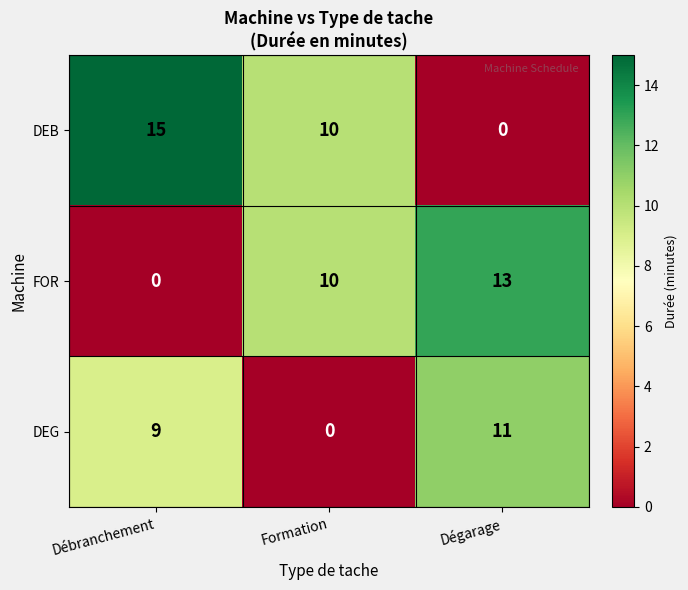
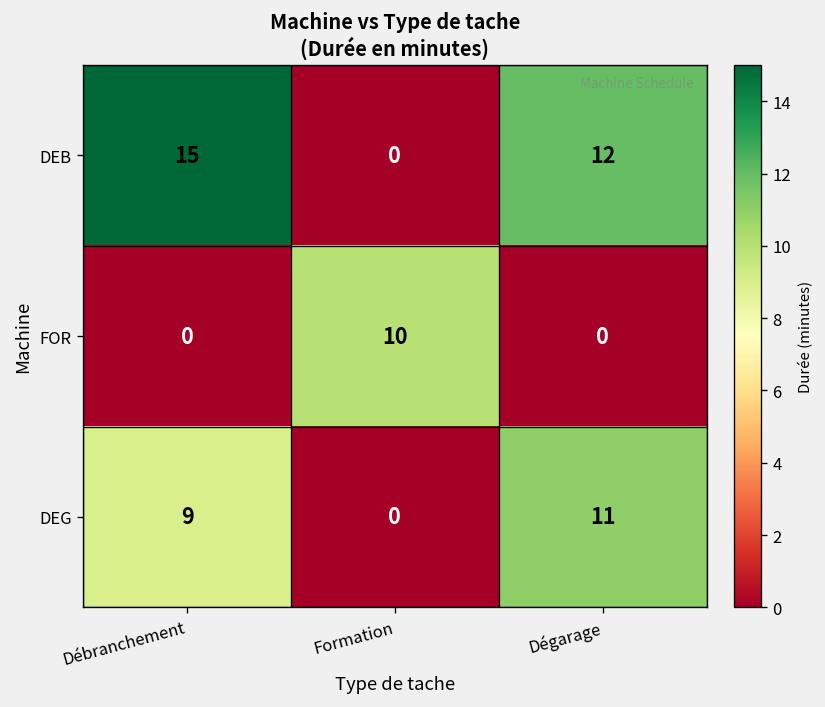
  {
    "DEB": {
      "Débranchement": 15,
-     "Formation": 10,
-     "Dégarage": 0
+     "Formation": 0,
+     "Dégarage": 12
    },
    "FOR": {
      "Débranchement": 0,
      "Formation": 10,
-     "Dégarage": 13
+     "Dégarage": 0
    },
    "DEG": {
      "Débranchement": 9,
      "Formation": 0,
      "Dégarage": 11
    }
  }
